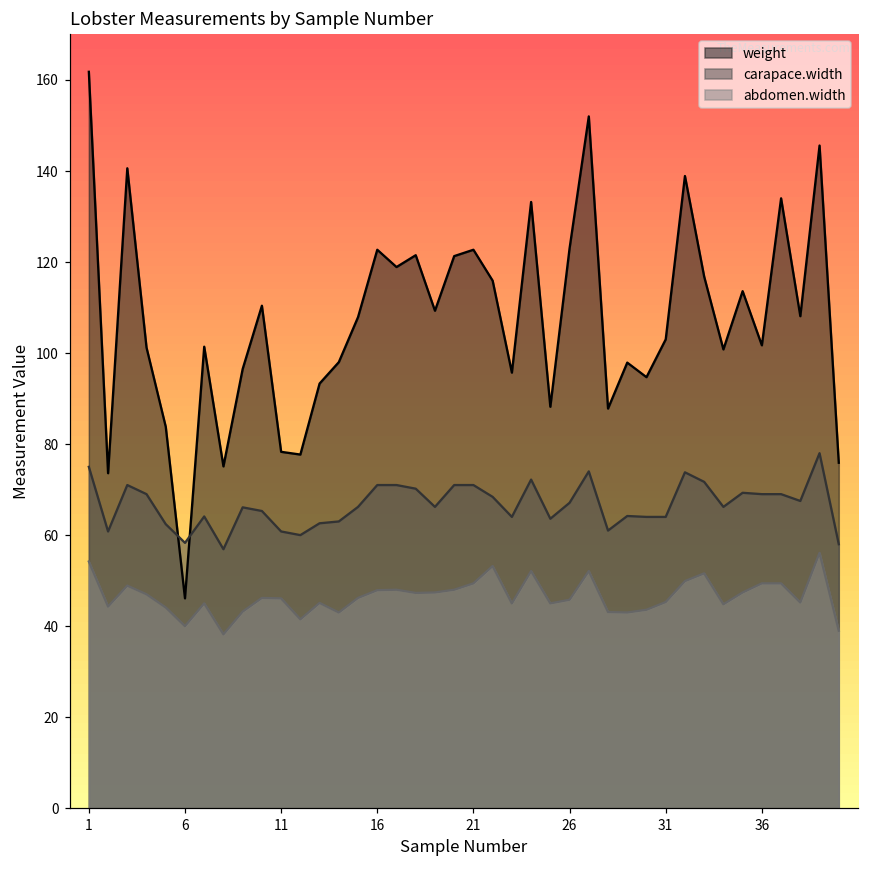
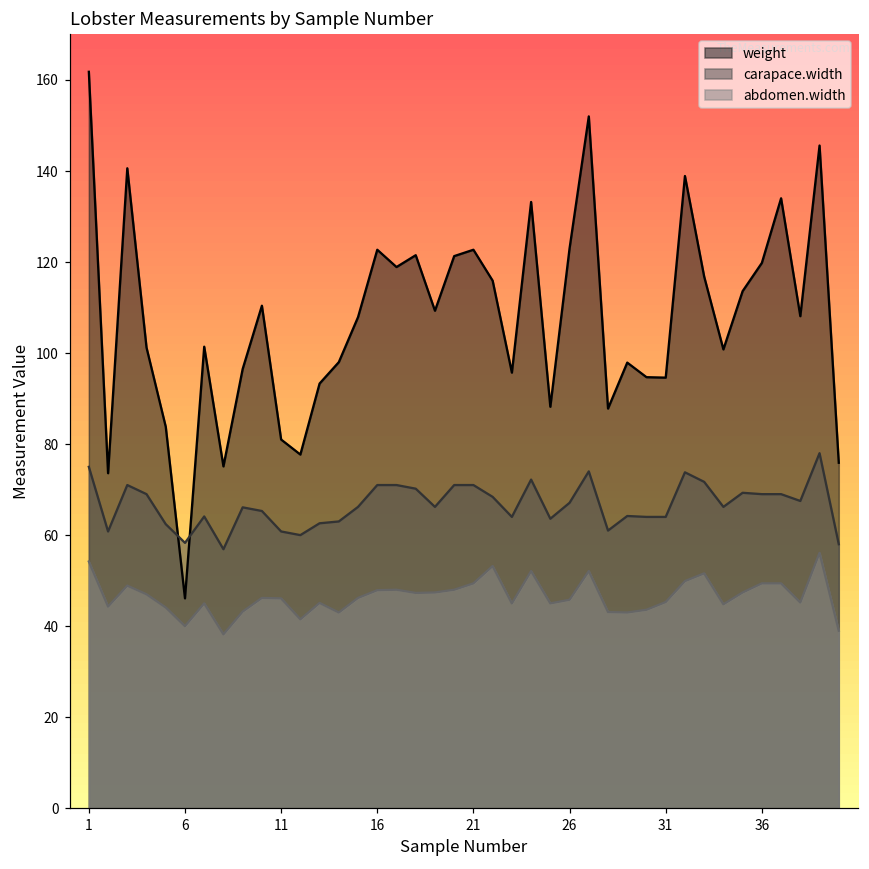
  {
    "weight": {
      "1": 162,
      "6": 46,
-     "11": 78,
+     "11": 81,
      "16": 123,
      "21": 123,
      "26": 123,
-     "31": 103,
-     "36": 102
+     "31": 95,
+     "36": 120
    },
    "carapace.width": {
      "1": 75,
      "6": 58,
      "11": 61,
      "16": 71,
      "21": 71,
      "26": 67,
      "31": 64,
      "36": 69
    },
    "abdomen.width": {
      "1": 54,
      "6": 40,
      "11": 46,
      "16": 48,
      "21": 49,
      "26": 46,
      "31": 45,
      "36": 49
    }
  }
